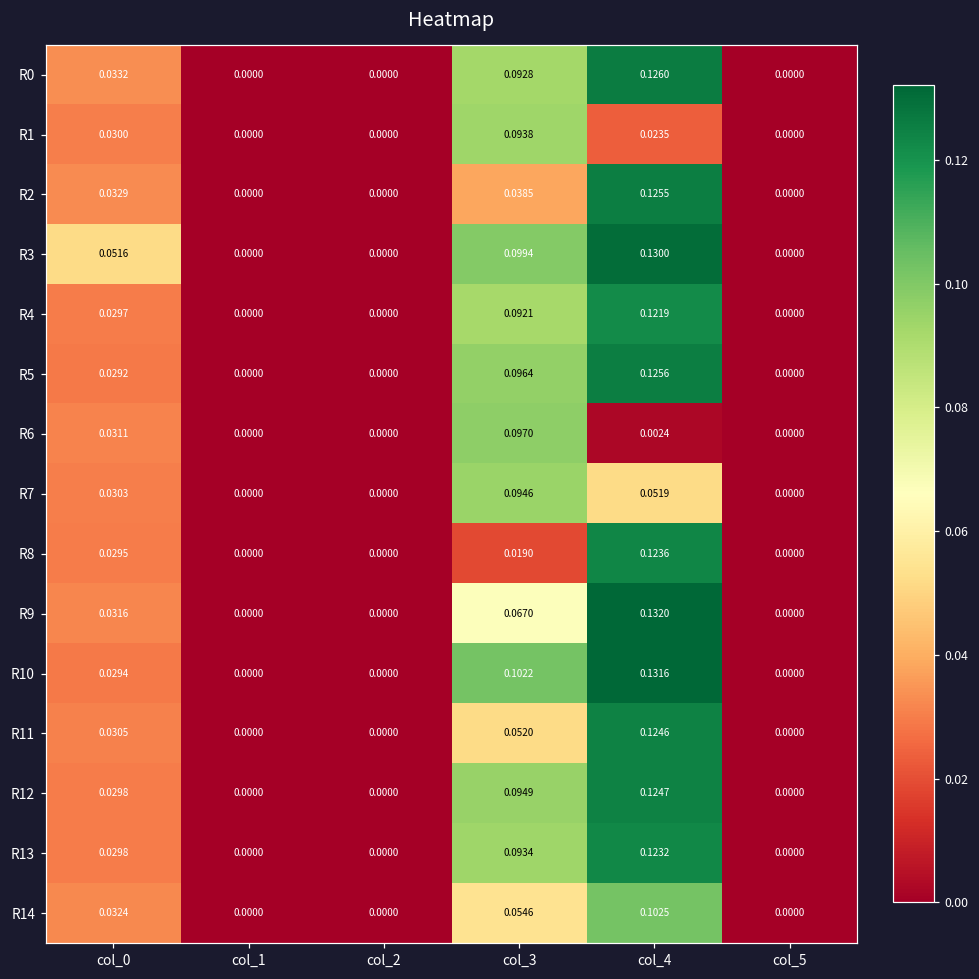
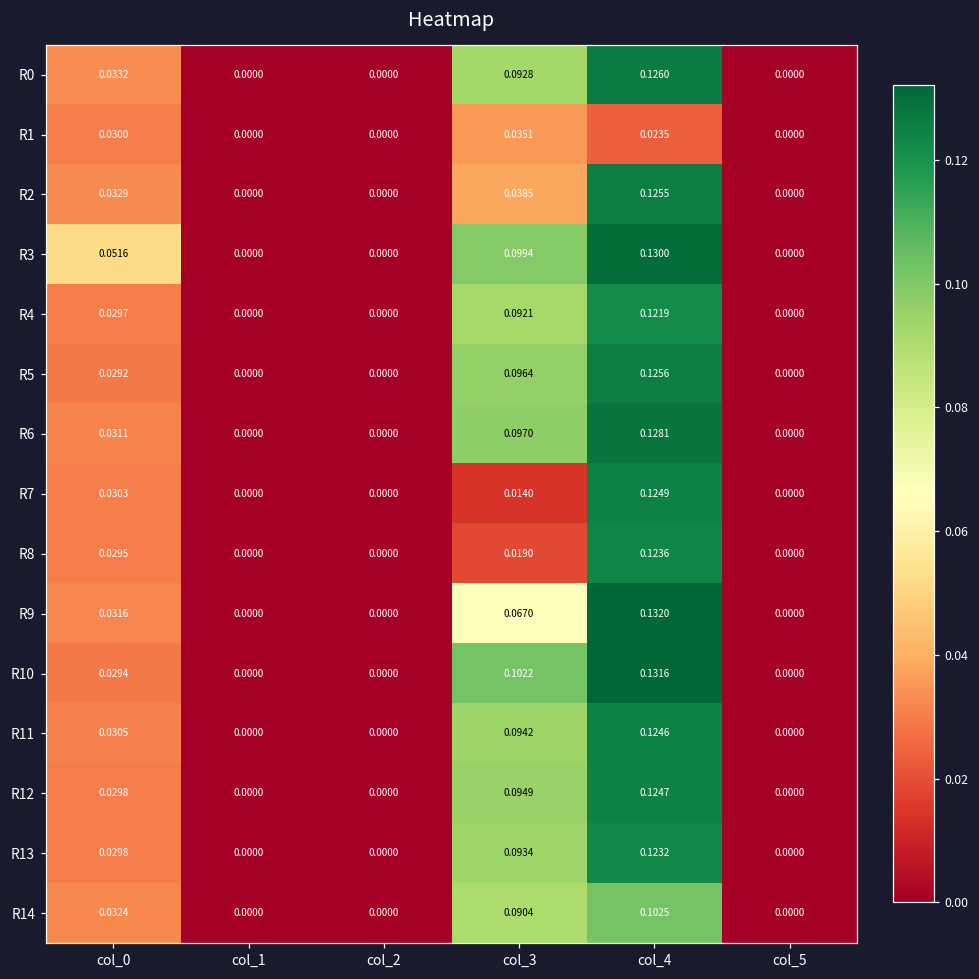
  {
    "R0": {
      "col_0": 0.0332,
      "col_1": 0.0000,
      "col_2": 0.0000,
      "col_3": 0.0928,
      "col_4": 0.1260,
      "col_5": 0.0000
    },
    "R1": {
      "col_0": 0.0300,
      "col_1": 0.0000,
      "col_2": 0.0000,
-     "col_3": 0.0938,
+     "col_3": 0.0351,
      "col_4": 0.0235,
      "col_5": 0.0000
    },
    "R2": {
      "col_0": 0.0329,
      "col_1": 0.0000,
      "col_2": 0.0000,
      "col_3": 0.0385,
      "col_4": 0.1255,
      "col_5": 0.0000
    },
    "R3": {
      "col_0": 0.0516,
      "col_1": 0.0000,
      "col_2": 0.0000,
      "col_3": 0.0994,
      "col_4": 0.1300,
      "col_5": 0.0000
    },
    "R4": {
      "col_0": 0.0297,
      "col_1": 0.0000,
      "col_2": 0.0000,
      "col_3": 0.0921,
      "col_4": 0.1219,
      "col_5": 0.0000
    },
    "R5": {
      "col_0": 0.0292,
      "col_1": 0.0000,
      "col_2": 0.0000,
      "col_3": 0.0964,
      "col_4": 0.1256,
      "col_5": 0.0000
    },
    "R6": {
      "col_0": 0.0311,
      "col_1": 0.0000,
      "col_2": 0.0000,
      "col_3": 0.0970,
-     "col_4": 0.0024,
+     "col_4": 0.1281,
      "col_5": 0.0000
    },
    "R7": {
      "col_0": 0.0303,
      "col_1": 0.0000,
      "col_2": 0.0000,
-     "col_3": 0.0946,
-     "col_4": 0.0519,
+     "col_3": 0.0140,
+     "col_4": 0.1249,
      "col_5": 0.0000
    },
    "R8": {
      "col_0": 0.0295,
      "col_1": 0.0000,
      "col_2": 0.0000,
      "col_3": 0.0190,
      "col_4": 0.1236,
      "col_5": 0.0000
    },
    "R9": {
      "col_0": 0.0316,
      "col_1": 0.0000,
      "col_2": 0.0000,
      "col_3": 0.0670,
      "col_4": 0.1320,
      "col_5": 0.0000
    },
    "R10": {
      "col_0": 0.0294,
      "col_1": 0.0000,
      "col_2": 0.0000,
      "col_3": 0.1022,
      "col_4": 0.1316,
      "col_5": 0.0000
    },
    "R11": {
      "col_0": 0.0305,
      "col_1": 0.0000,
      "col_2": 0.0000,
-     "col_3": 0.0520,
+     "col_3": 0.0942,
      "col_4": 0.1246,
      "col_5": 0.0000
    },
    "R12": {
      "col_0": 0.0298,
      "col_1": 0.0000,
      "col_2": 0.0000,
      "col_3": 0.0949,
      "col_4": 0.1247,
      "col_5": 0.0000
    },
    "R13": {
      "col_0": 0.0298,
      "col_1": 0.0000,
      "col_2": 0.0000,
      "col_3": 0.0934,
      "col_4": 0.1232,
      "col_5": 0.0000
    },
    "R14": {
      "col_0": 0.0324,
      "col_1": 0.0000,
      "col_2": 0.0000,
-     "col_3": 0.0546,
+     "col_3": 0.0904,
      "col_4": 0.1025,
      "col_5": 0.0000
    }
  }
